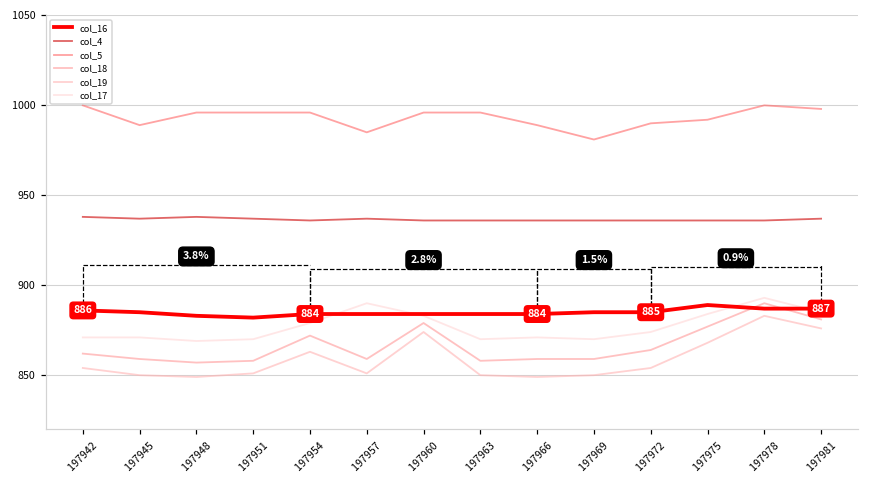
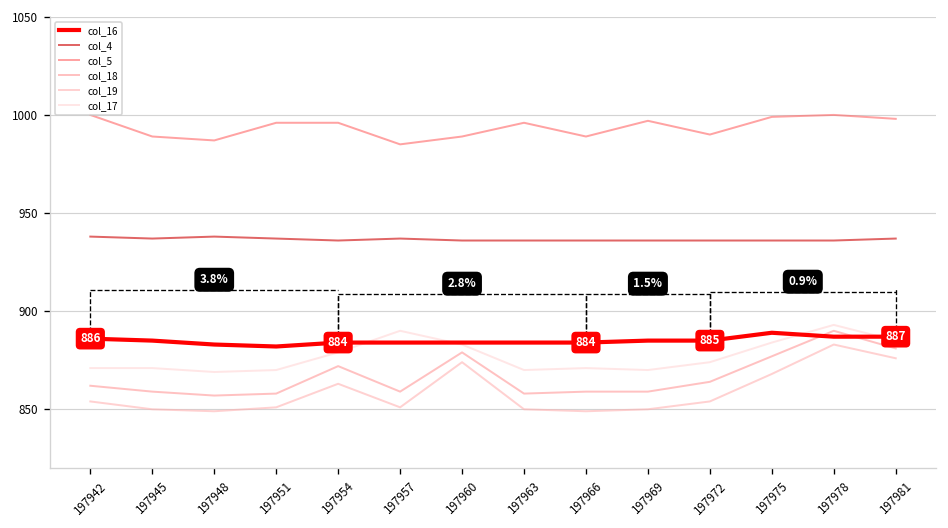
  {
    "col_5": {
      "197945": 989,
-     "197948": 996,
+     "197948": 987,
      "197951": 996,
      "197954": 996,
      "197957": 985,
-     "197960": 996,
+     "197960": 989,
      "197963": 996,
      "197966": 989,
-     "197969": 981,
+     "197969": 997,
      "197972": 990,
-     "197975": 992,
+     "197975": 999,
      "197978": 1000,
      "197981": 998
    }
  }
